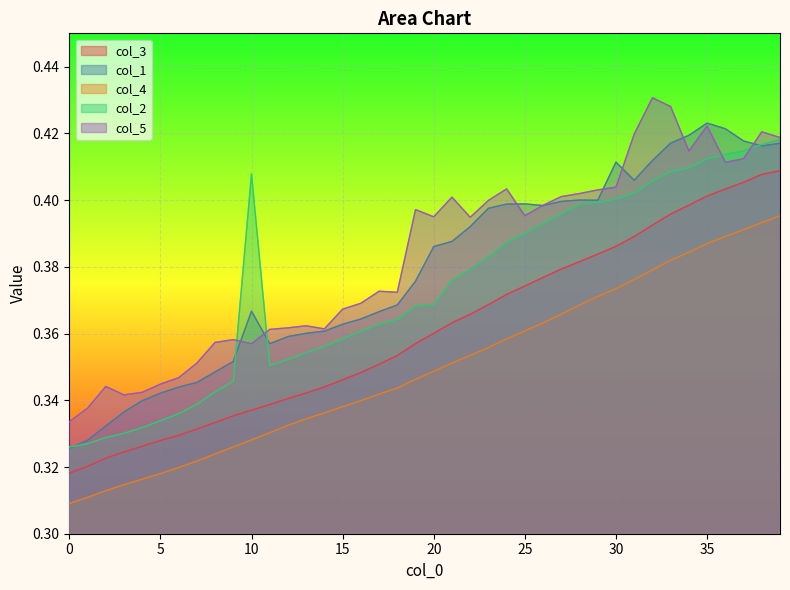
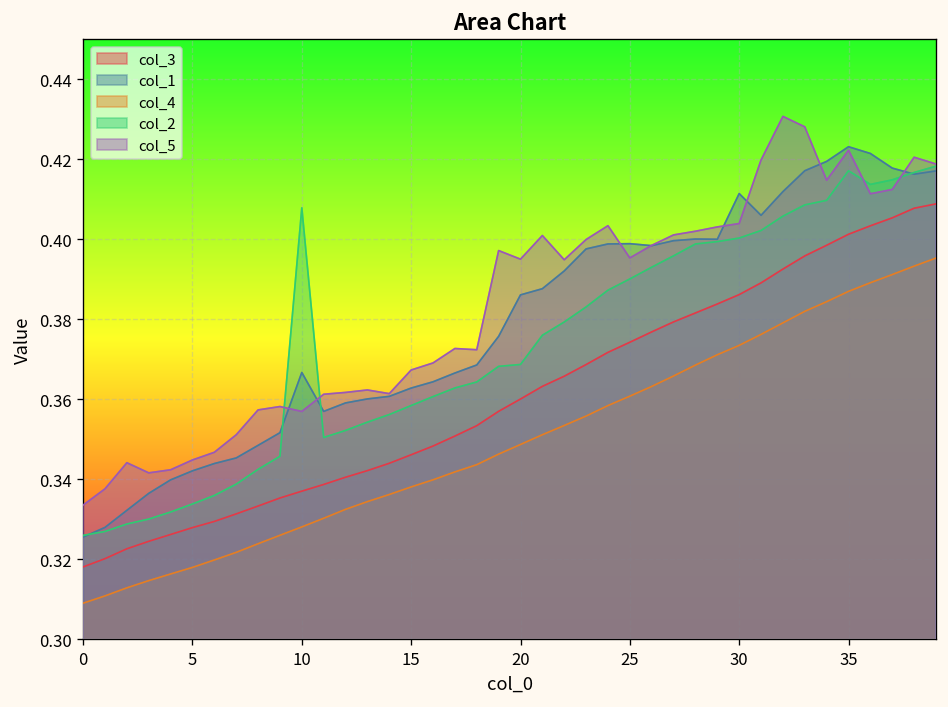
  {
    "col_1": {
      "5": 0.342,
      "10": 0.367,
      "15": 0.363,
      "20": 0.386,
      "25": 0.399,
      "30": 0.411,
      "35": 0.423
    },
    "col_2": {
      "5": 0.334,
      "10": 0.408,
      "15": 0.358,
      "20": 0.369,
      "25": 0.390,
      "30": 0.400,
-     "35": 0.412
+     "35": 0.417
    },
    "col_5": {
      "0": 0.334,
      "5": 0.345,
      "10": 0.357,
      "15": 0.367,
      "20": 0.395,
      "25": 0.395,
      "30": 0.404,
      "35": 0.422
    }
  }
